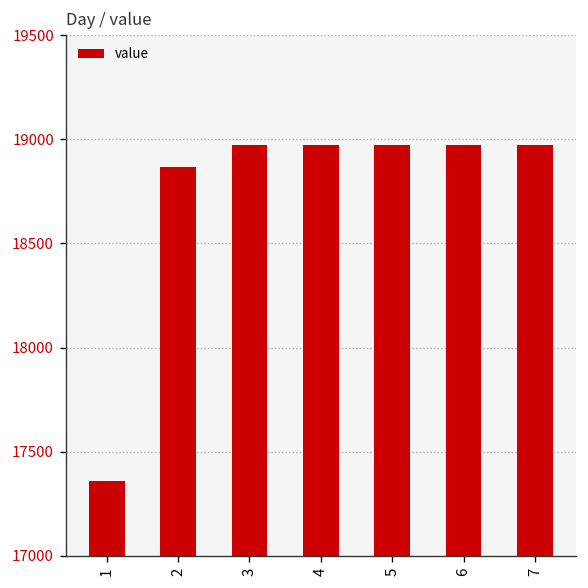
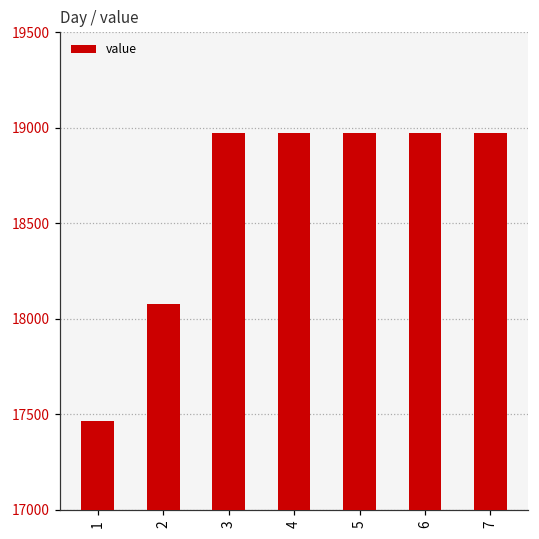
  {
-   "1": 17360,
-   "2": 18870,
+   "1": 17460,
+   "2": 18080,
    "3": 18970,
    "4": 18970,
    "5": 18970,
    "6": 18970,
    "7": 18970
  }
